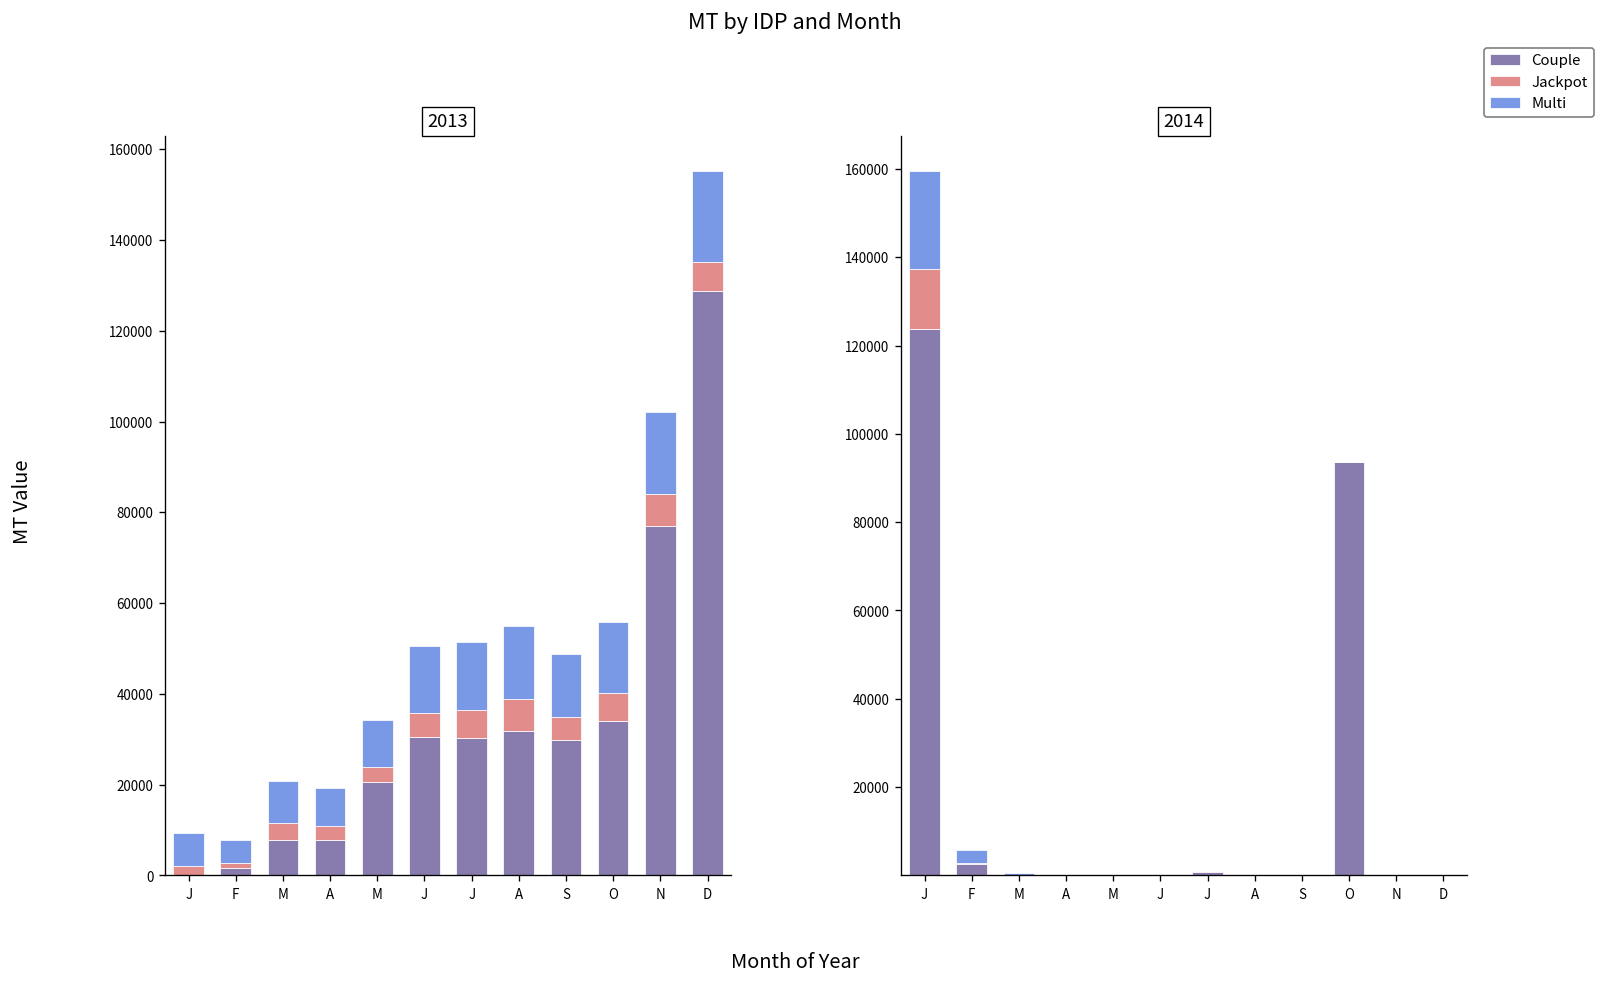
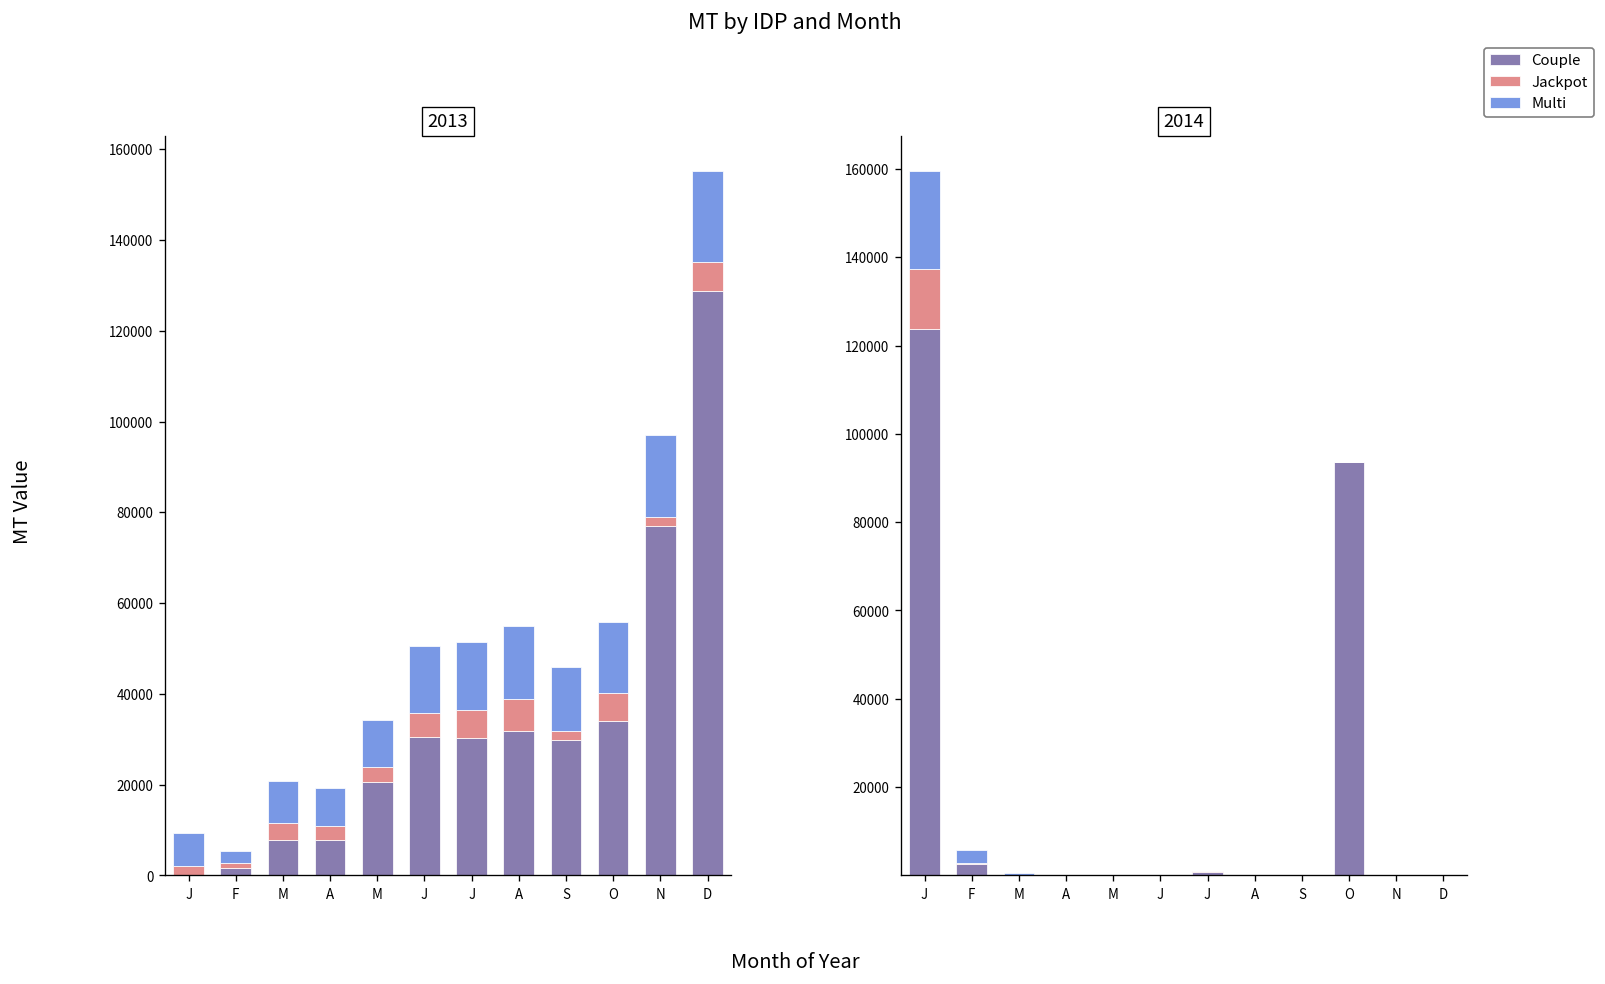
  {
    "2013": {
      "Couple": {
        "F": 2000,
        "S": 30000,
        "O": 34000,
        "N": 77000,
        "D": 129000
      },
      "Jackpot": {
        "F": 1000,
-       "S": 5000,
+       "S": 2000,
        "O": 6000,
-       "N": 7000,
+       "N": 2000,
        "D": 6000
      },
      "Multi": {
-       "F": 5000,
+       "F": 3000,
        "S": 14000,
        "O": 16000,
        "N": 18000,
        "D": 20000
      }
    },
    "2014": {
      "Couple": {
        "F": 3000,
        "O": 94000,
        "N": 0,
        "D": 0
      },
      "Jackpot": {
        "O": 0,
        "N": 0,
        "D": 0
      },
      "Multi": {
        "F": 3000
      }
    }
  }
